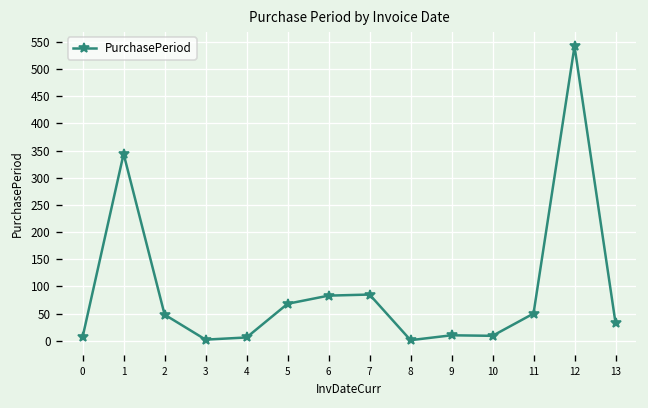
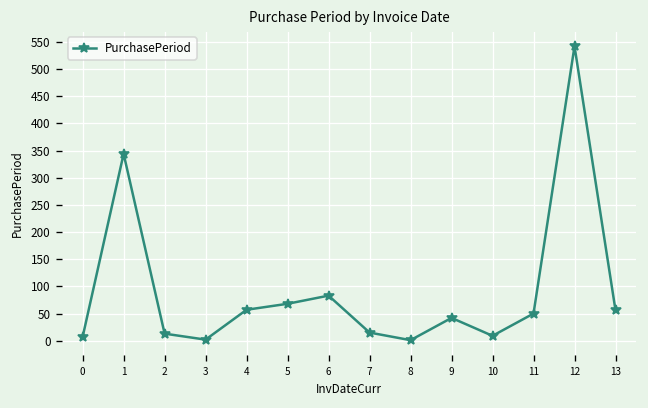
  {
    "0": 10,
    "1": 340,
-   "2": 50,
+   "2": 10,
    "3": 0,
-   "4": 10,
+   "4": 60,
    "5": 70,
    "6": 80,
-   "7": 90,
+   "7": 20,
    "8": 0,
-   "9": 10,
+   "9": 40,
    "10": 10,
    "11": 50,
    "12": 540,
-   "13": 30
+   "13": 60
  }
